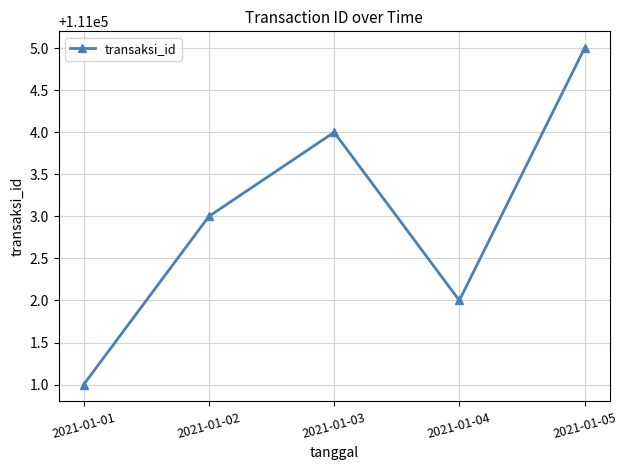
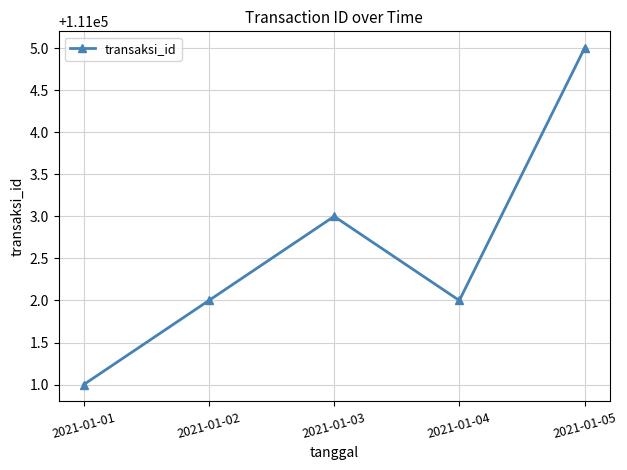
  {
    "2021-01-01": 111001,
-   "2021-01-02": 111003,
-   "2021-01-03": 111004,
+   "2021-01-02": 111002,
+   "2021-01-03": 111003,
    "2021-01-04": 111002,
    "2021-01-05": 111005
  }
